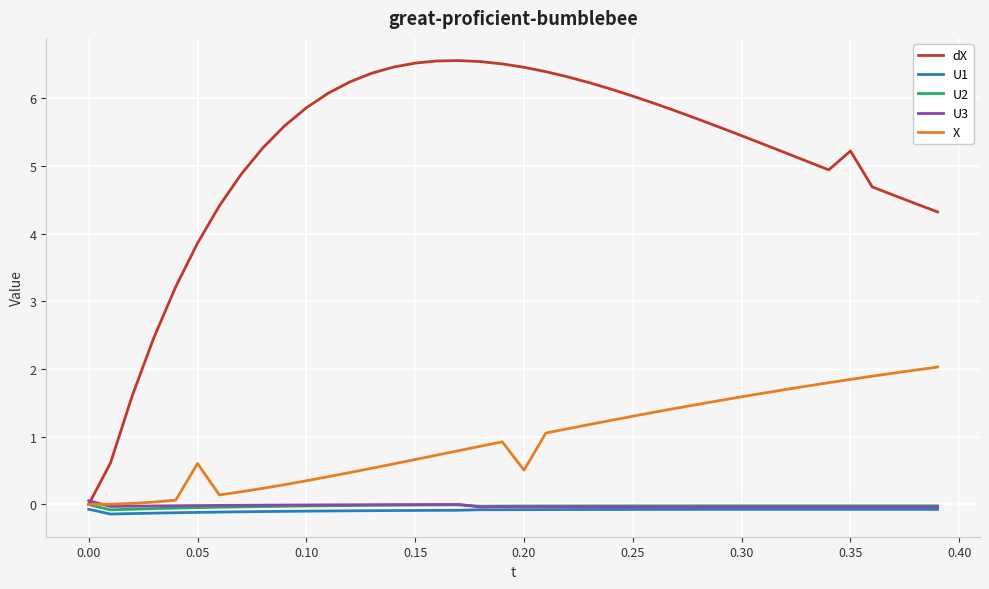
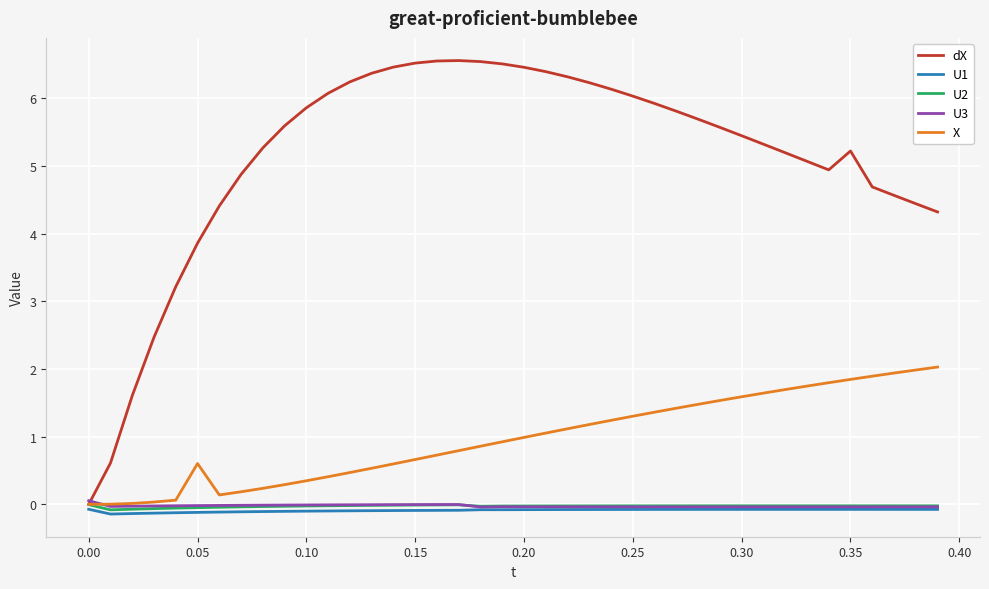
  {
    "dX": {
      "0.05": 3.9,
      "0.10": 5.9,
      "0.15": 6.5,
      "0.20": 6.5,
      "0.25": 6.0,
      "0.30": 5.4,
      "0.35": 5.2
    },
    "U1": {
      "0.00": -0.1,
      "0.05": -0.1,
      "0.10": -0.1,
      "0.15": -0.1,
      "0.20": -0.1,
      "0.25": -0.1,
      "0.30": -0.1,
      "0.35": -0.1
    },
    "U3": {
      "0.00": 0.1
    },
    "X": {
      "0.05": 0.6,
      "0.10": 0.3,
      "0.15": 0.7,
-     "0.20": 0.5,
+     "0.20": 1.0,
      "0.25": 1.3,
      "0.30": 1.6,
      "0.35": 1.8
    }
  }
